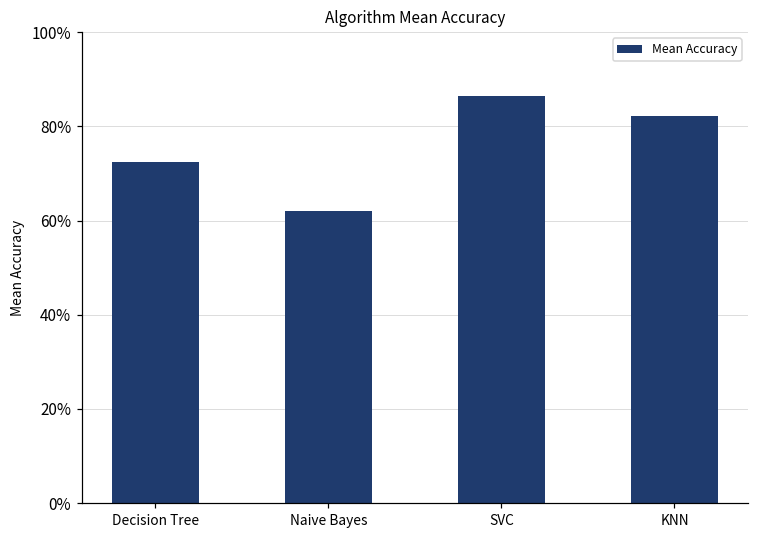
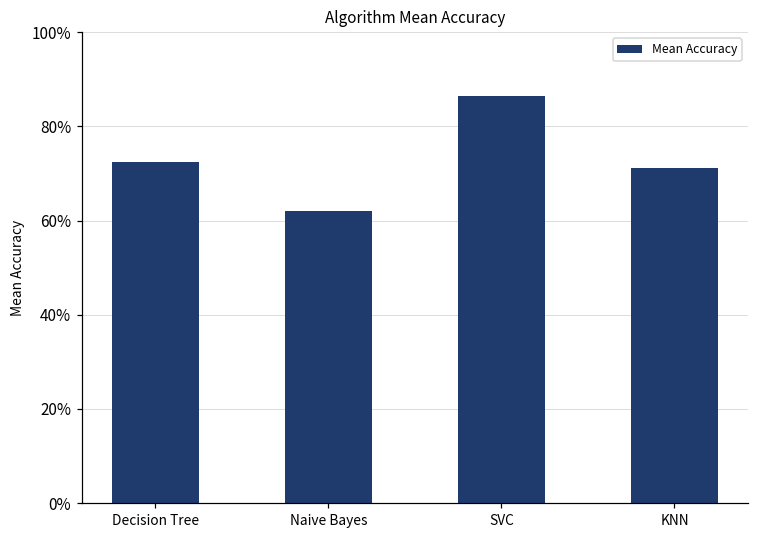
  {
    "Decision Tree": "72%",
    "Naive Bayes": "62%",
    "SVC": "86%",
-   "KNN": "82%"
+   "KNN": "71%"
  }
